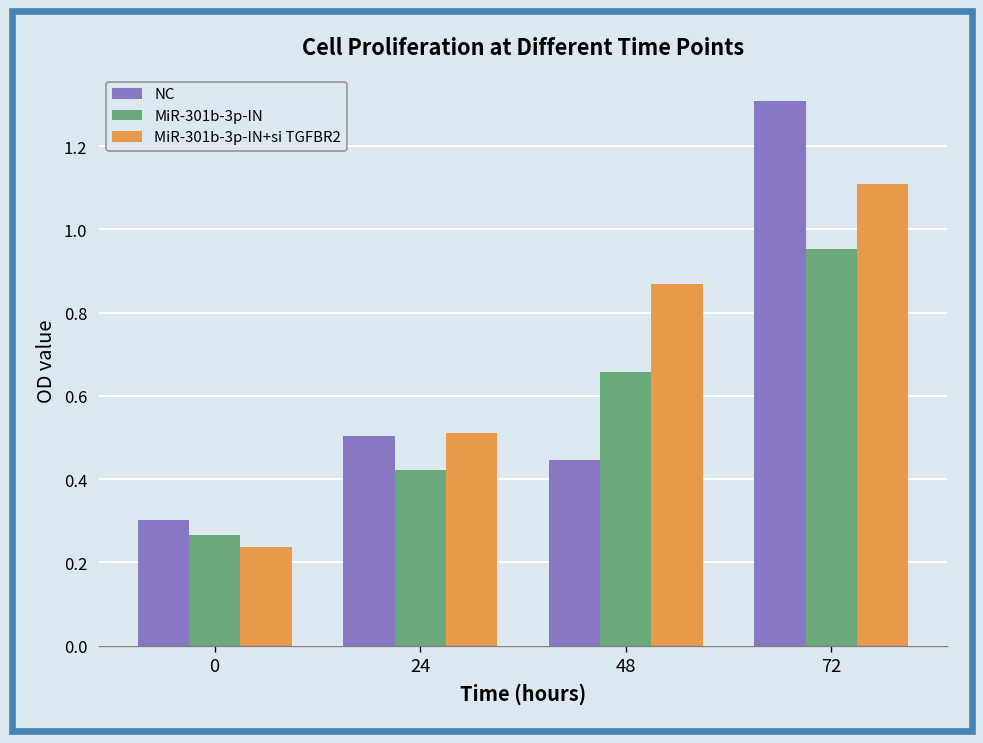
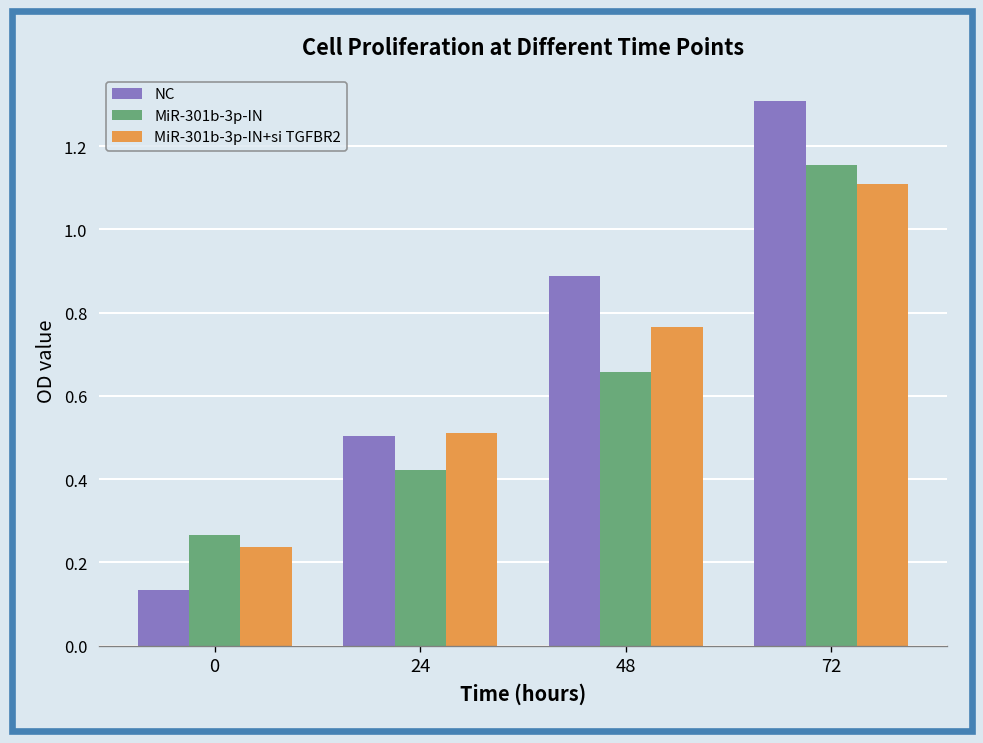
  {
    "NC": {
-     "0": 0.30,
+     "0": 0.13,
      "24": 0.50,
-     "48": 0.45,
+     "48": 0.89,
      "72": 1.31
    },
    "MiR-301b-3p-IN": {
      "0": 0.27,
      "24": 0.42,
      "48": 0.66,
-     "72": 0.95
+     "72": 1.15
    },
    "MiR-301b-3p-IN+si TGFBR2": {
      "0": 0.24,
      "24": 0.51,
-     "48": 0.87,
+     "48": 0.77,
      "72": 1.11
    }
  }
